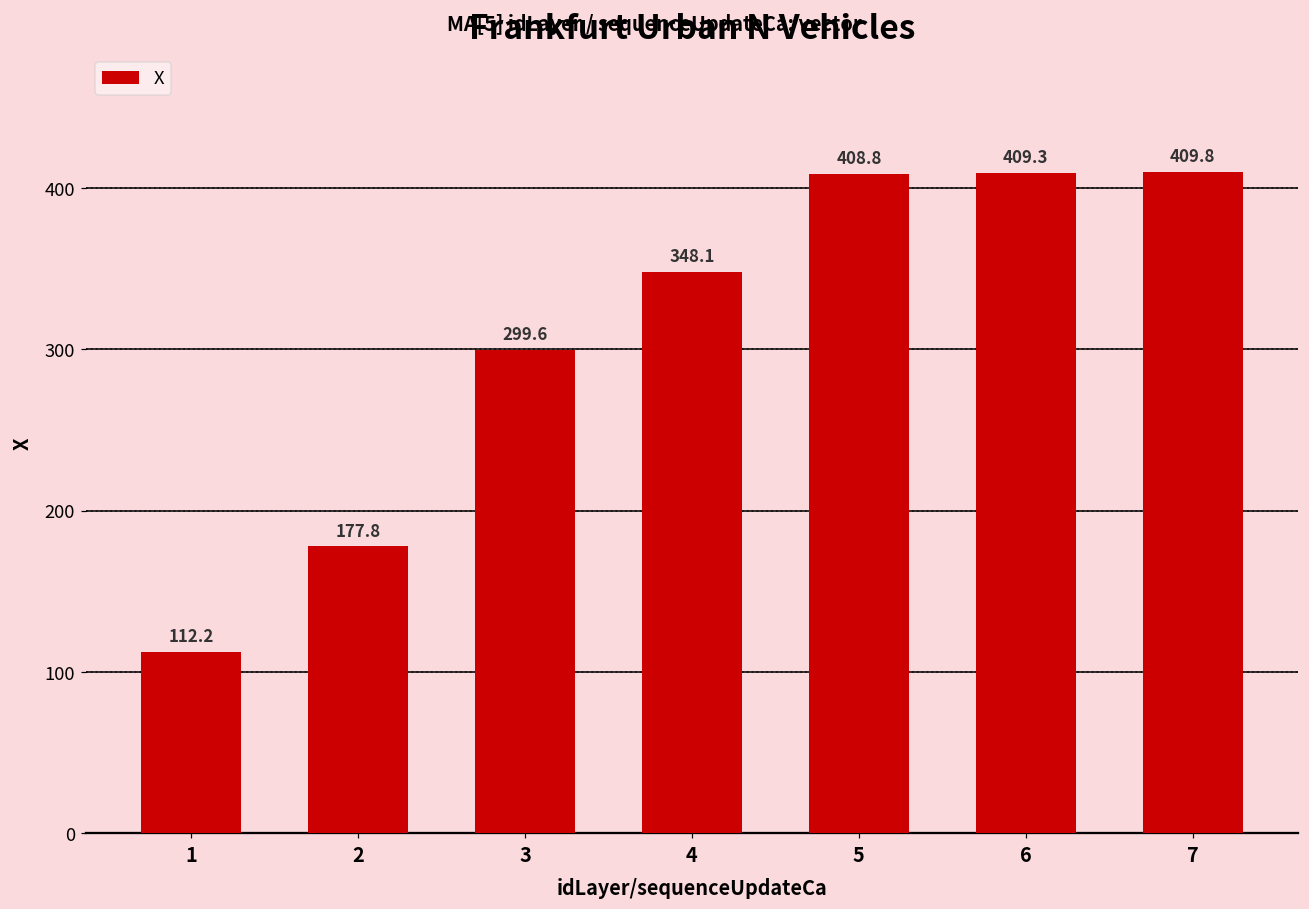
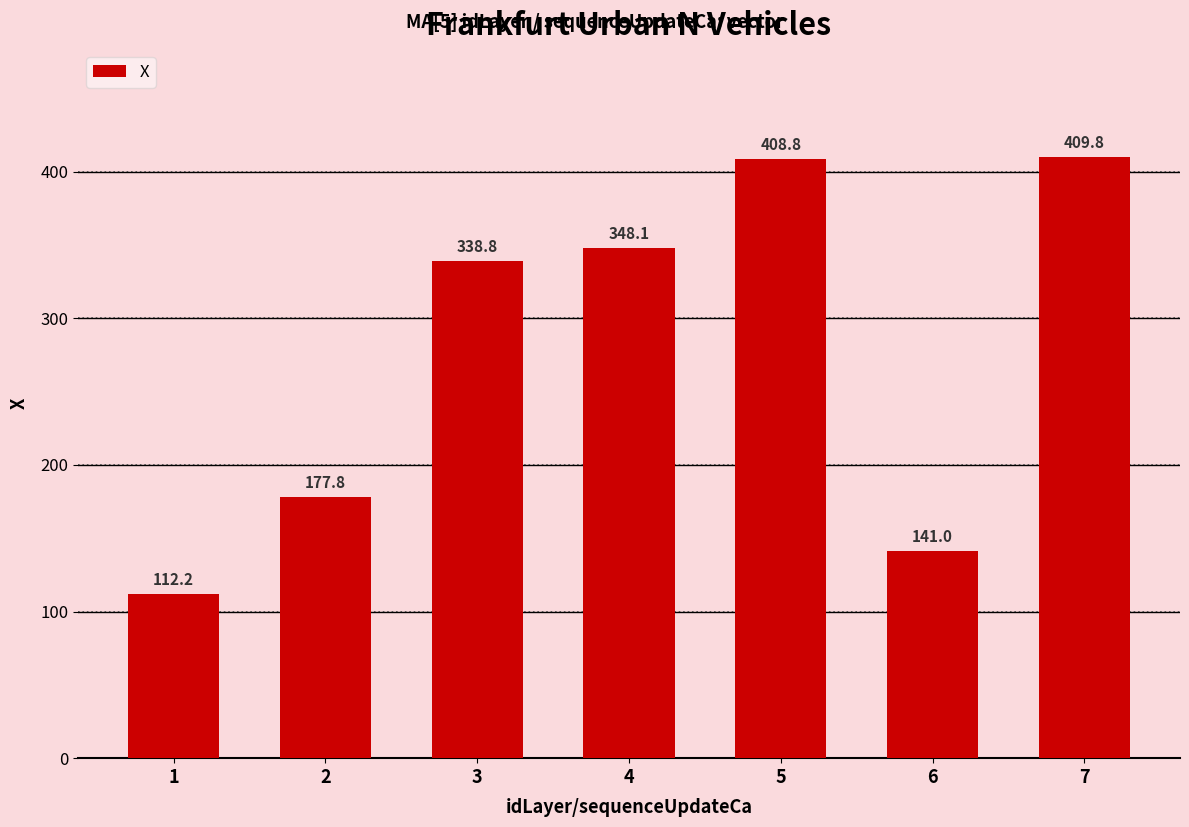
  {
    "1": 112.2,
    "2": 177.8,
-   "3": 299.6,
+   "3": 338.8,
    "4": 348.1,
    "5": 408.8,
-   "6": 409.3,
+   "6": 141.0,
    "7": 409.8
  }
